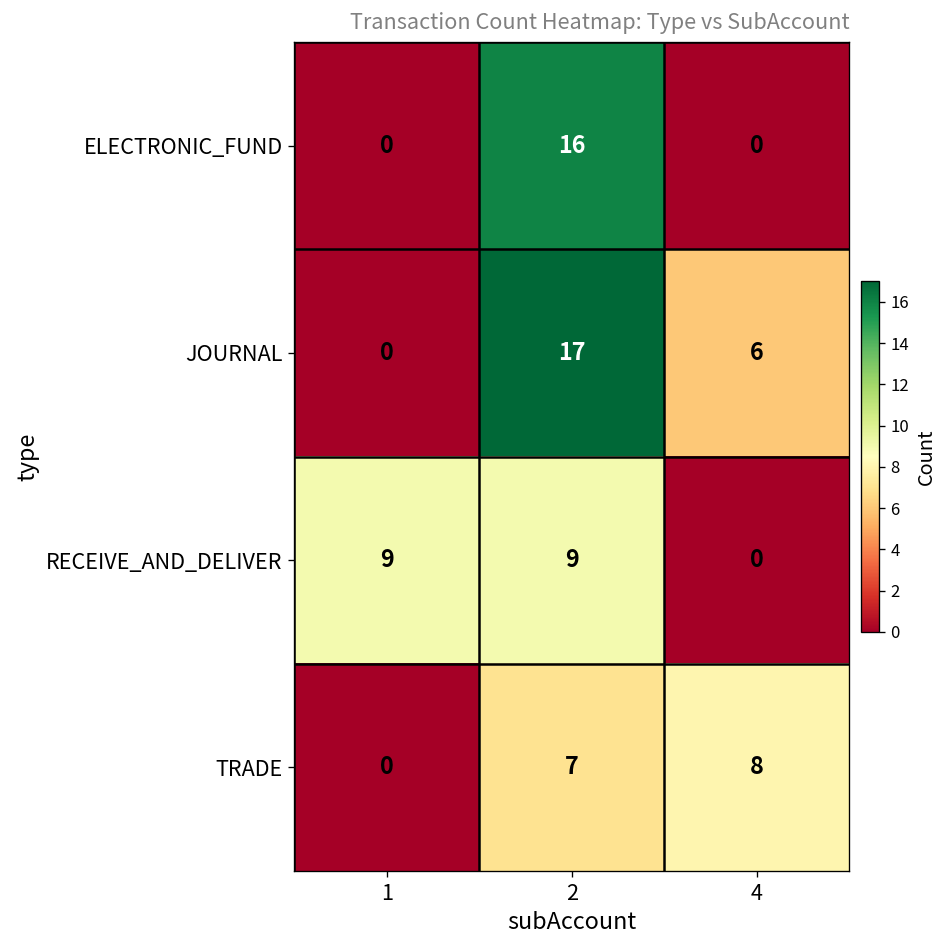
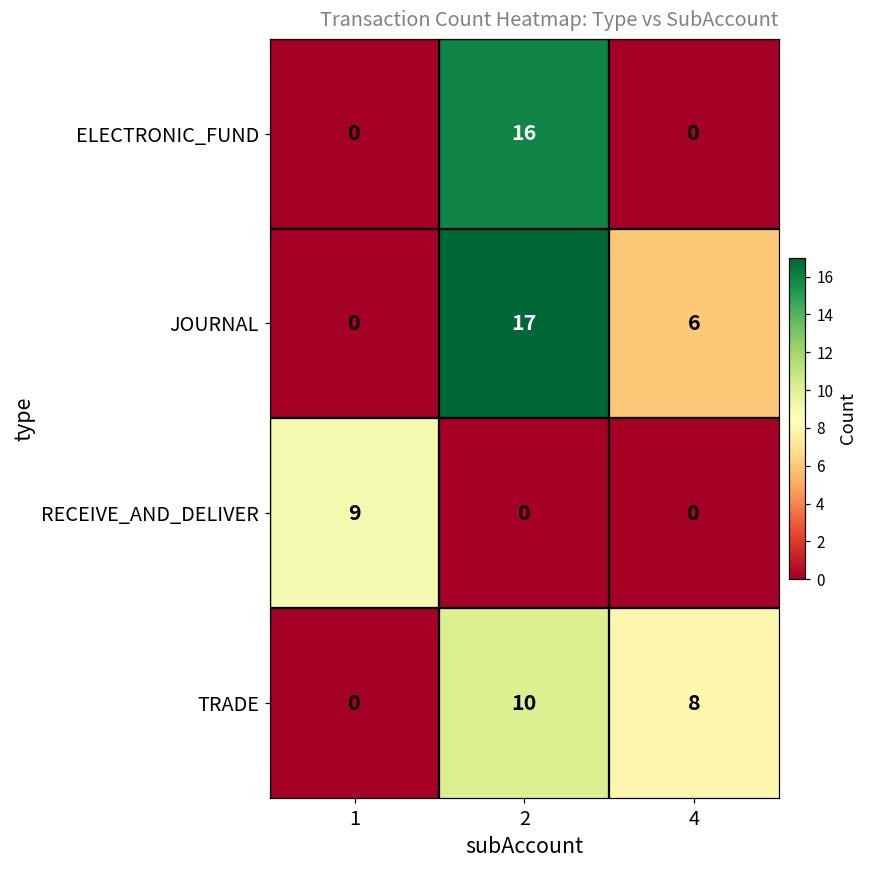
  {
    "ELECTRONIC_FUND": {
      "1": 0,
      "2": 16,
      "4": 0
    },
    "JOURNAL": {
      "1": 0,
      "2": 17,
      "4": 6
    },
    "RECEIVE_AND_DELIVER": {
      "1": 9,
-     "2": 9,
+     "2": 0,
      "4": 0
    },
    "TRADE": {
      "1": 0,
-     "2": 7,
+     "2": 10,
      "4": 8
    }
  }
